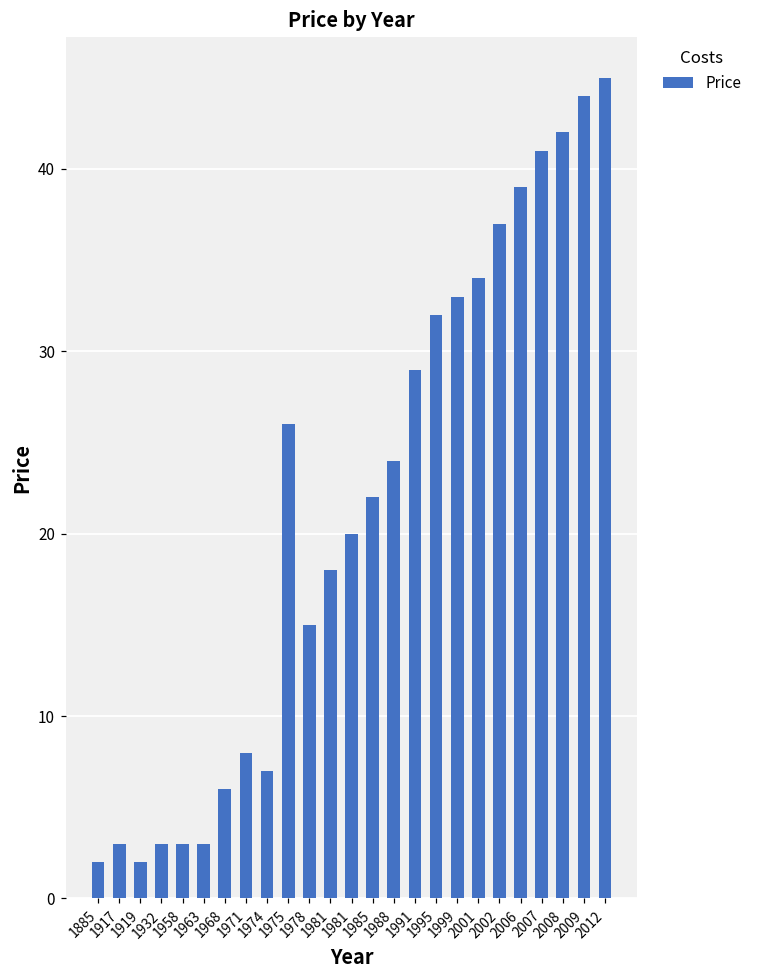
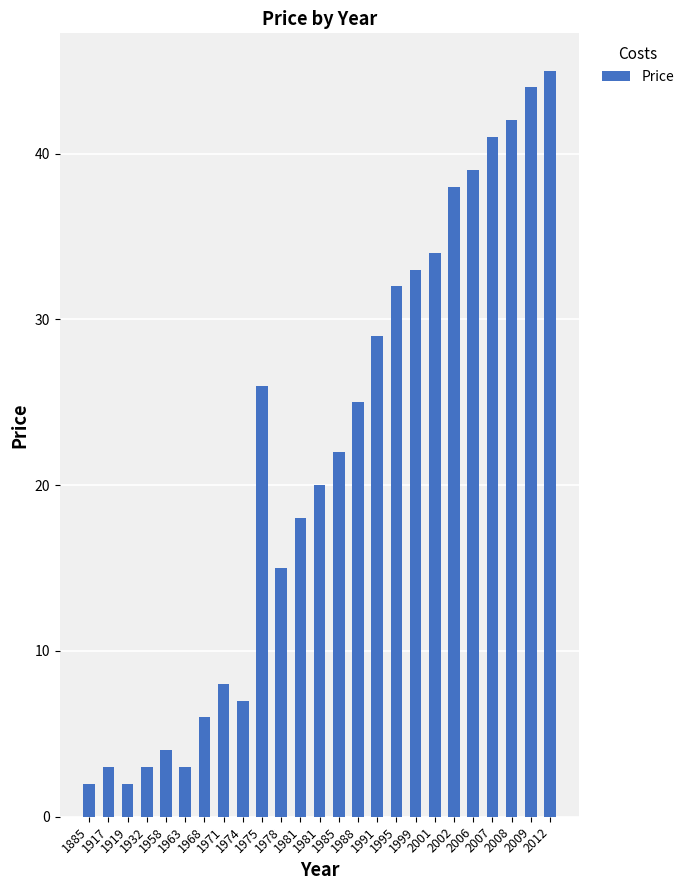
  {
    "1885": 2,
    "1917": 3,
    "1919": 2,
    "1932": 3,
-   "1958": 3,
+   "1958": 4,
    "1963": 3,
    "1968": 6,
    "1971": 8,
    "1974": 7,
    "1975": 26,
    "1978": 15,
    "1985": 22,
-   "1988": 24,
+   "1988": 25,
    "1991": 29,
    "1995": 32,
    "1999": 33,
    "2001": 34,
-   "2002": 37,
+   "2002": 38,
    "2006": 39,
    "2007": 41,
    "2008": 42,
    "2009": 44,
    "2012": 45
  }
